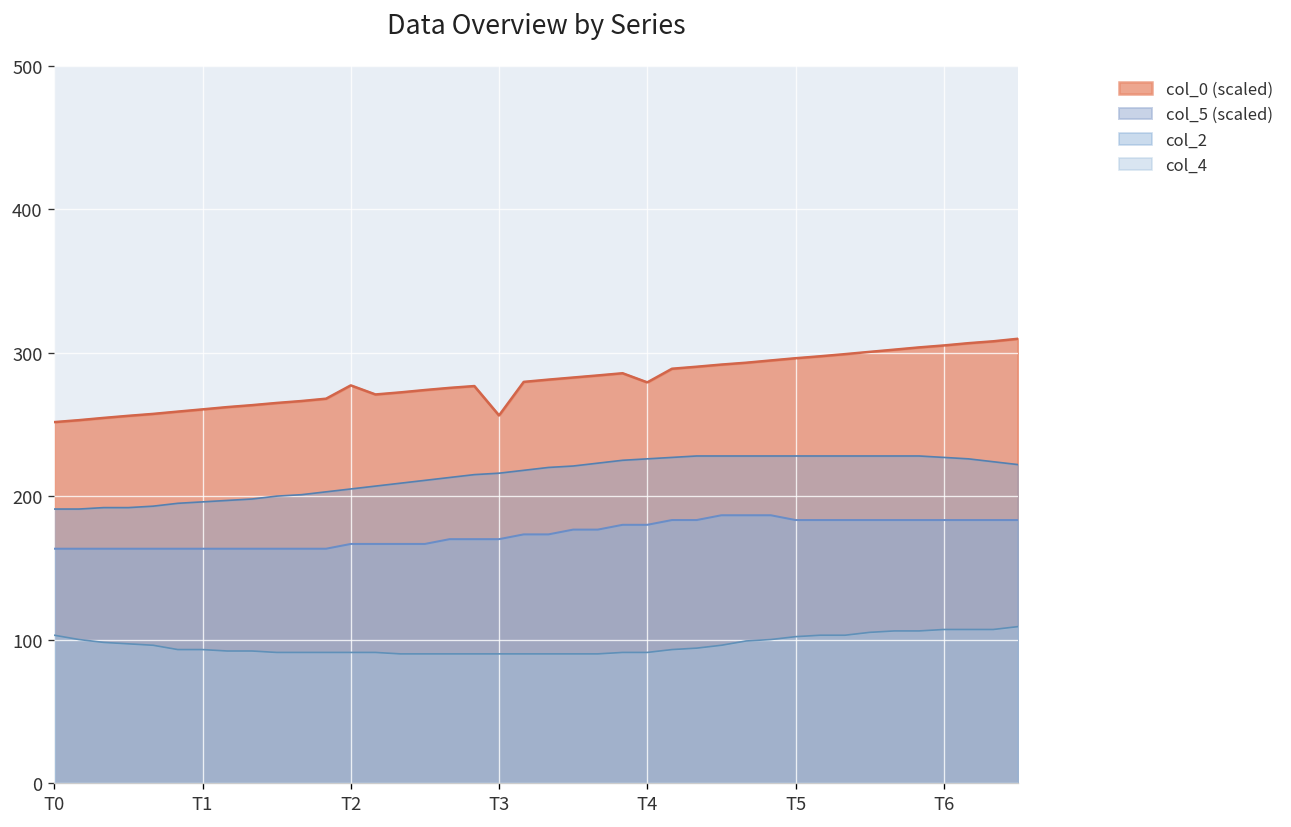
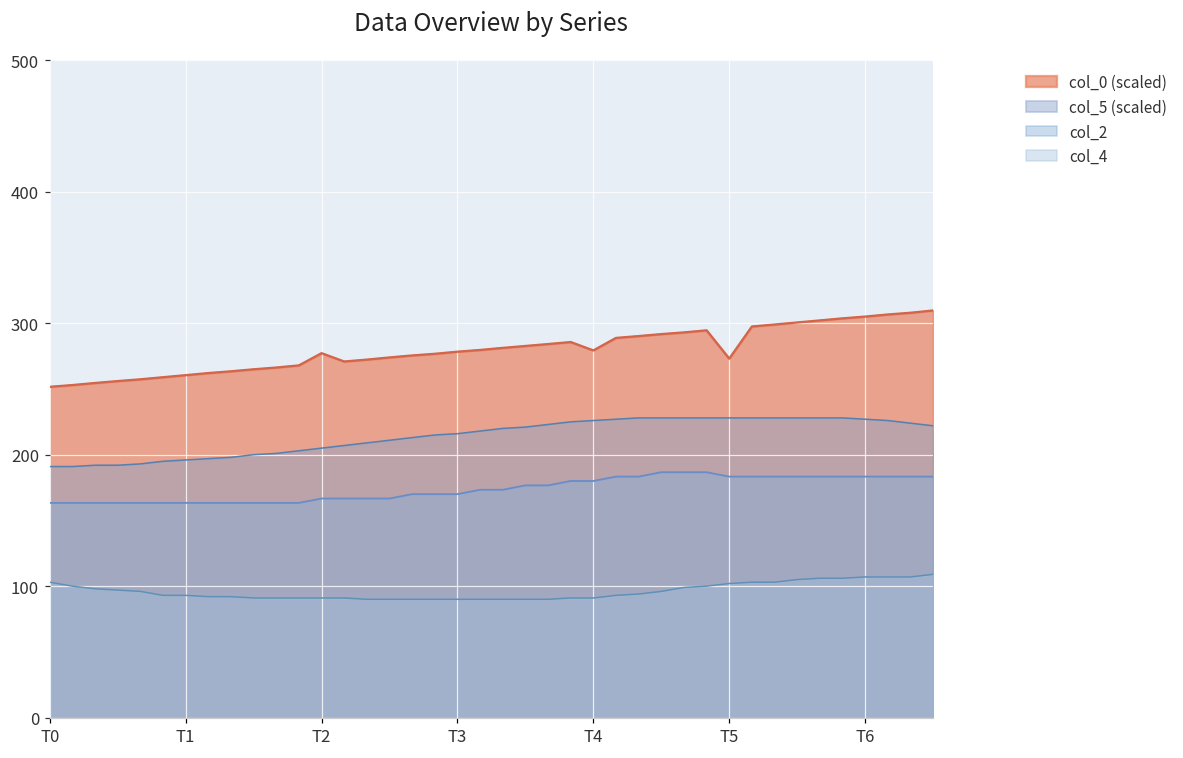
  {
    "col_0 (scaled)": {
      "T0": 252,
      "T1": 261,
      "T2": 277,
-     "T3": 256,
+     "T3": 278,
      "T4": 279,
-     "T5": 296,
+     "T5": 273,
      "T6": 305
    }
  }
